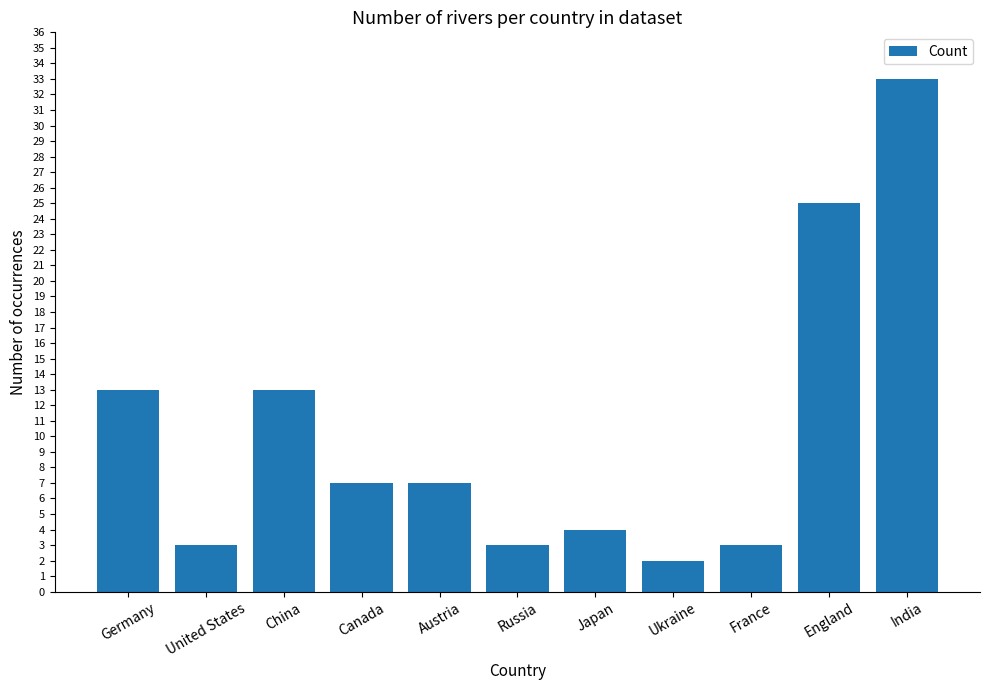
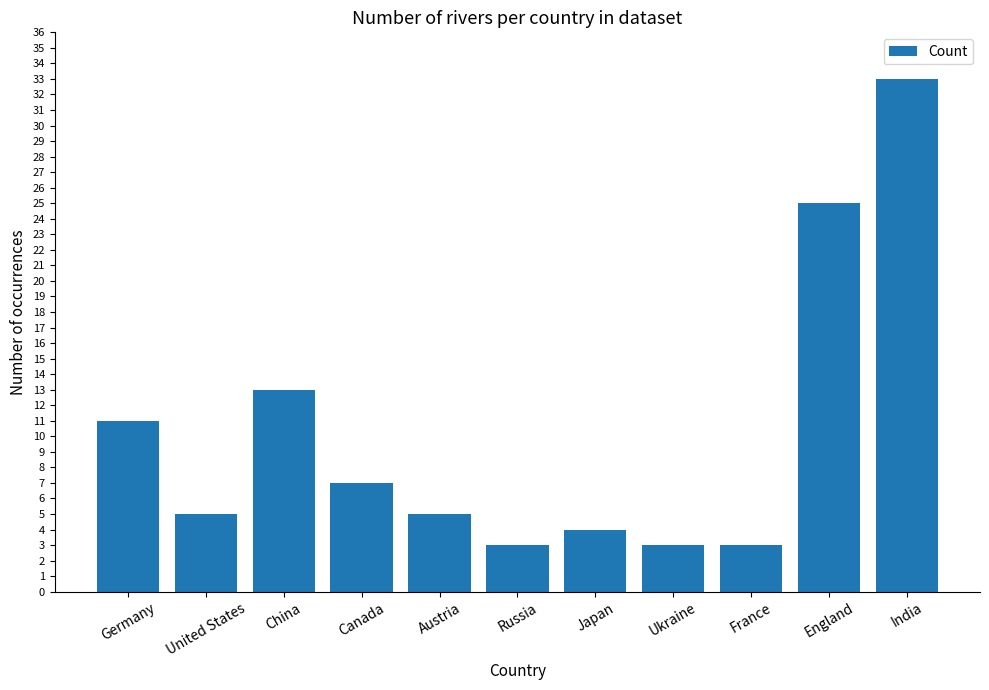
  {
-   "Germany": 13,
-   "United States": 3,
+   "Germany": 11,
+   "United States": 5,
    "China": 13,
    "Canada": 7,
-   "Austria": 7,
+   "Austria": 5,
    "Russia": 3,
    "Japan": 4,
-   "Ukraine": 2,
+   "Ukraine": 3,
    "France": 3,
    "England": 25,
    "India": 33
  }
